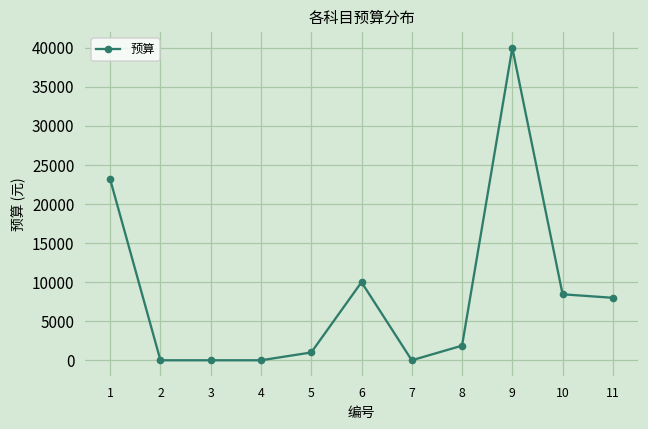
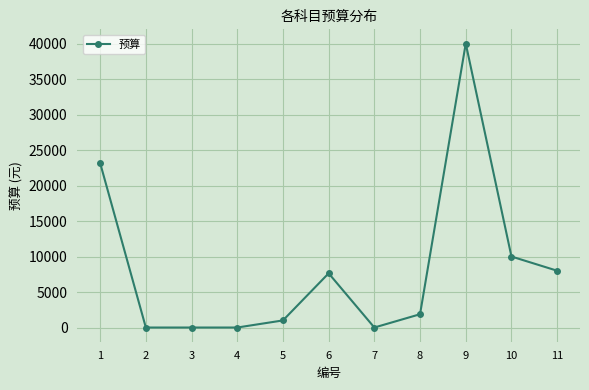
  {
    "1": 23000,
    "2": 0,
    "3": 0,
    "4": 0,
    "5": 1000,
-   "6": 10000,
+   "6": 8000,
    "7": 0,
    "8": 2000,
    "9": 40000,
-   "10": 8000,
+   "10": 10000,
    "11": 8000
  }
